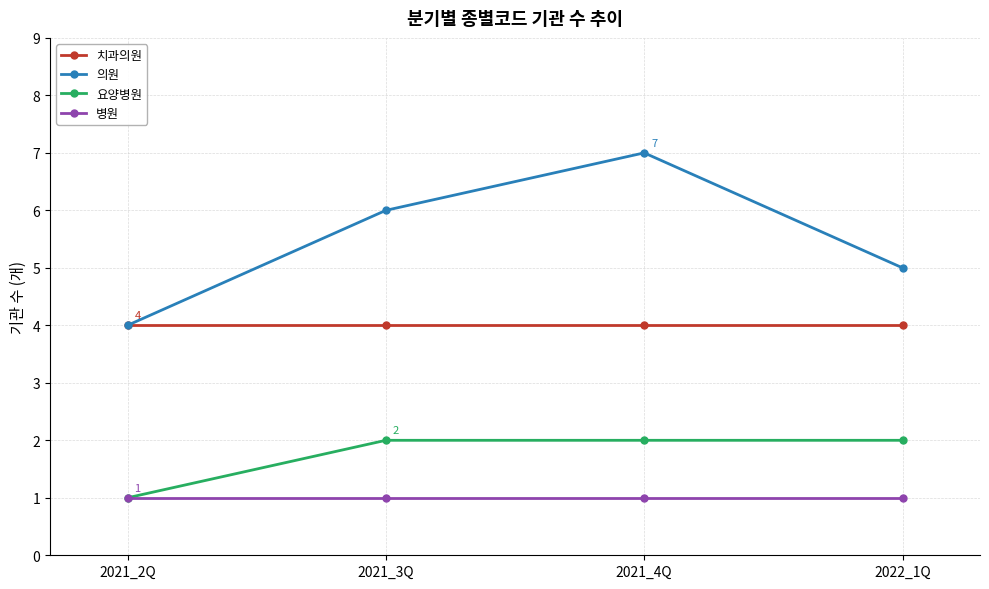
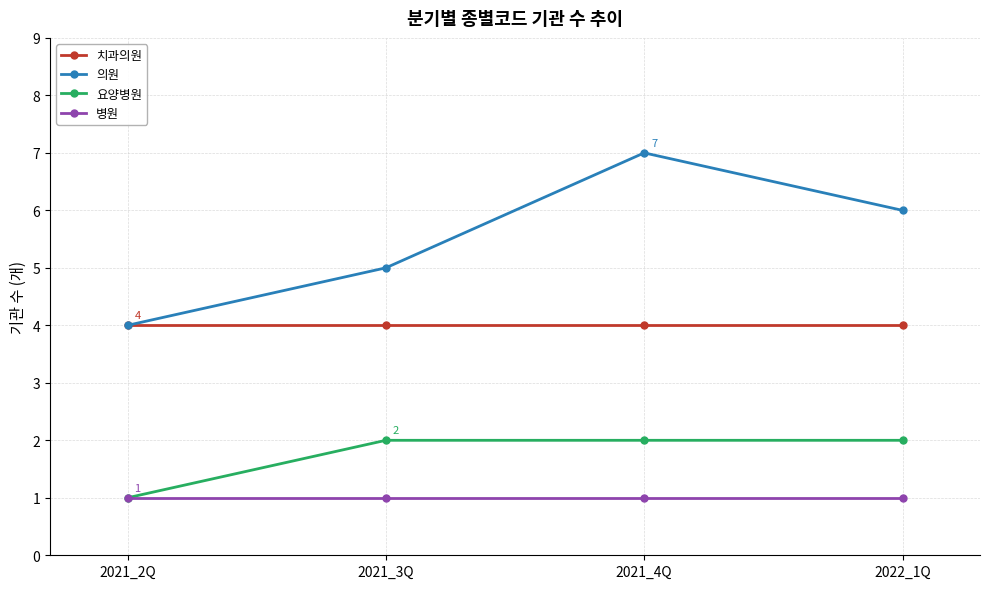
  {
    "치과의원": {
      "2021_3Q": 4,
      "2021_4Q": 4,
      "2022_1Q": 4
    },
    "의원": {
-     "2021_3Q": 6,
-     "2022_1Q": 5
+     "2021_3Q": 5,
+     "2022_1Q": 6
    },
    "요양병원": {
      "2021_3Q": 2
    },
    "병원": {
      "2021_3Q": 1,
      "2021_4Q": 1,
      "2022_1Q": 1
    }
  }
